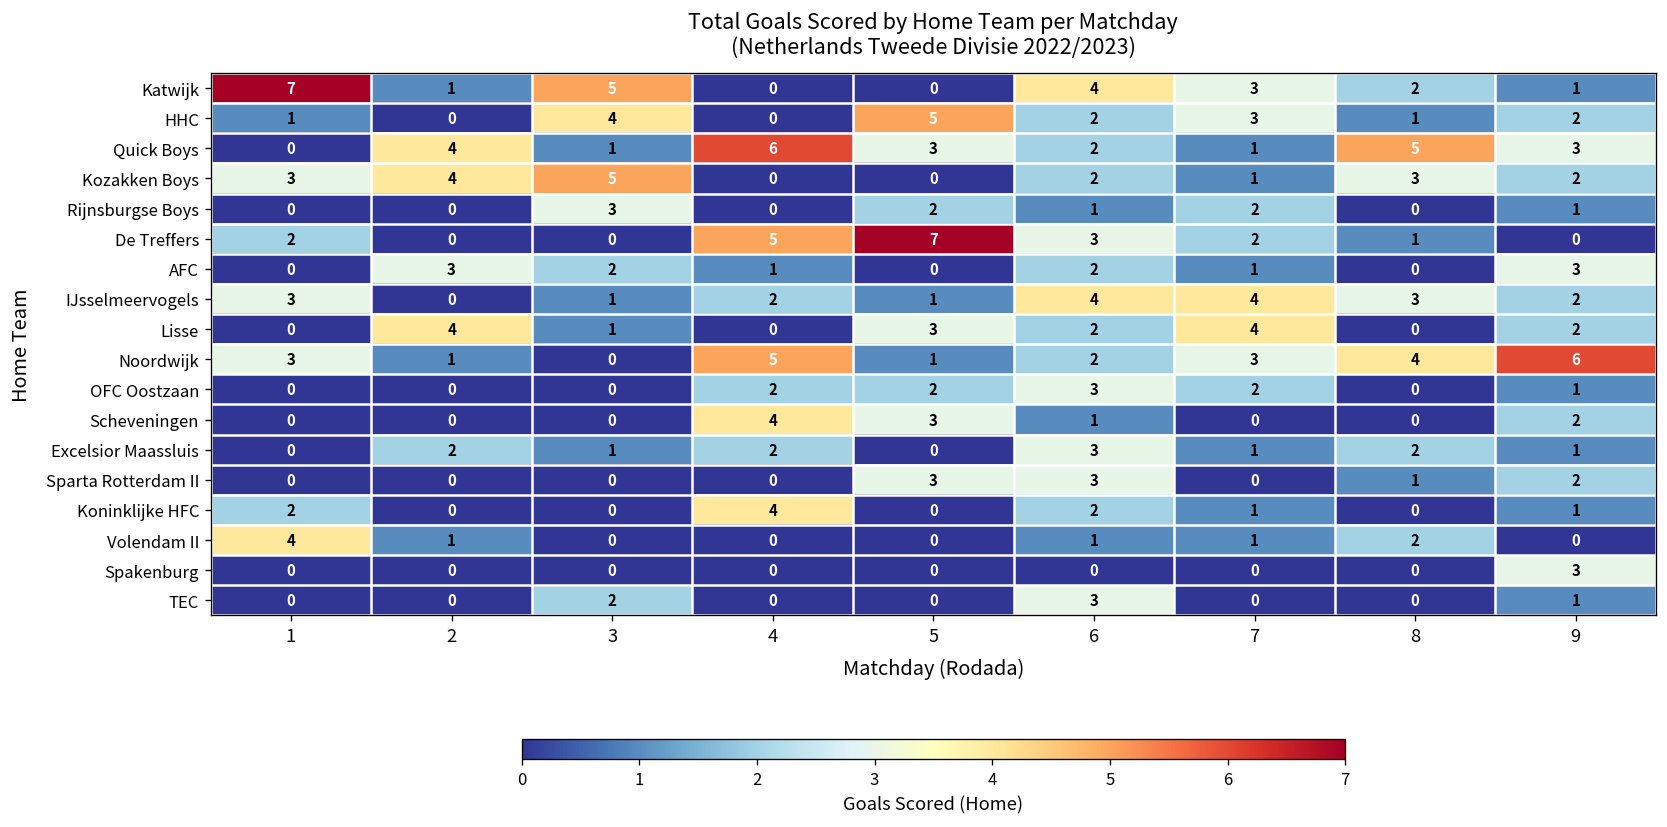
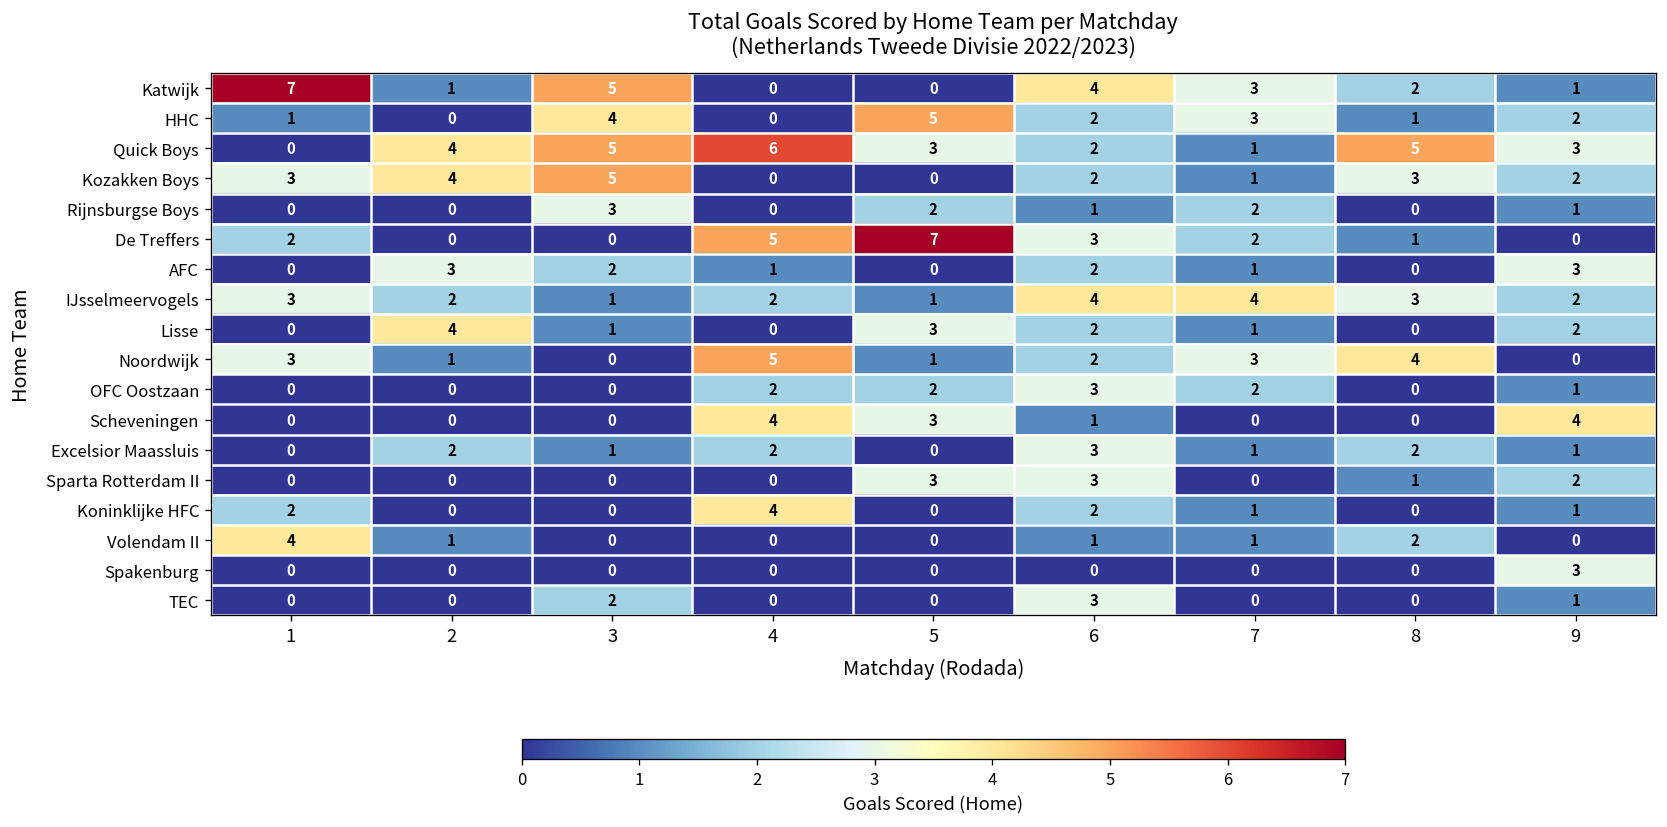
  {
    "Katwijk": {
      "1": 7,
      "2": 1,
      "3": 5,
      "4": 0,
      "5": 0,
      "6": 4,
      "7": 3,
      "8": 2,
      "9": 1
    },
    "HHC": {
      "1": 1,
      "2": 0,
      "3": 4,
      "4": 0,
      "5": 5,
      "6": 2,
      "7": 3,
      "8": 1,
      "9": 2
    },
    "Quick Boys": {
      "1": 0,
      "2": 4,
-     "3": 1,
+     "3": 5,
      "4": 6,
      "5": 3,
      "6": 2,
      "7": 1,
      "8": 5,
      "9": 3
    },
    "Kozakken Boys": {
      "1": 3,
      "2": 4,
      "3": 5,
      "4": 0,
      "5": 0,
      "6": 2,
      "7": 1,
      "8": 3,
      "9": 2
    },
    "Rijnsburgse Boys": {
      "1": 0,
      "2": 0,
      "3": 3,
      "4": 0,
      "5": 2,
      "6": 1,
      "7": 2,
      "8": 0,
      "9": 1
    },
    "De Treffers": {
      "1": 2,
      "2": 0,
      "3": 0,
      "4": 5,
      "5": 7,
      "6": 3,
      "7": 2,
      "8": 1,
      "9": 0
    },
    "AFC": {
      "1": 0,
      "2": 3,
      "3": 2,
      "4": 1,
      "5": 0,
      "6": 2,
      "7": 1,
      "8": 0,
      "9": 3
    },
    "IJsselmeervogels": {
      "1": 3,
-     "2": 0,
+     "2": 2,
      "3": 1,
      "4": 2,
      "5": 1,
      "6": 4,
      "7": 4,
      "8": 3,
      "9": 2
    },
    "Lisse": {
      "1": 0,
      "2": 4,
      "3": 1,
      "4": 0,
      "5": 3,
      "6": 2,
-     "7": 4,
+     "7": 1,
      "8": 0,
      "9": 2
    },
    "Noordwijk": {
      "1": 3,
      "2": 1,
      "3": 0,
      "4": 5,
      "5": 1,
      "6": 2,
      "7": 3,
      "8": 4,
-     "9": 6
+     "9": 0
    },
    "OFC Oostzaan": {
      "1": 0,
      "2": 0,
      "3": 0,
      "4": 2,
      "5": 2,
      "6": 3,
      "7": 2,
      "8": 0,
      "9": 1
    },
    "Scheveningen": {
      "1": 0,
      "2": 0,
      "3": 0,
      "4": 4,
      "5": 3,
      "6": 1,
      "7": 0,
      "8": 0,
-     "9": 2
+     "9": 4
    },
    "Excelsior Maassluis": {
      "1": 0,
      "2": 2,
      "3": 1,
      "4": 2,
      "5": 0,
      "6": 3,
      "7": 1,
      "8": 2,
      "9": 1
    },
    "Sparta Rotterdam II": {
      "1": 0,
      "2": 0,
      "3": 0,
      "4": 0,
      "5": 3,
      "6": 3,
      "7": 0,
      "8": 1,
      "9": 2
    },
    "Koninklijke HFC": {
      "1": 2,
      "2": 0,
      "3": 0,
      "4": 4,
      "5": 0,
      "6": 2,
      "7": 1,
      "8": 0,
      "9": 1
    },
    "Volendam II": {
      "1": 4,
      "2": 1,
      "3": 0,
      "4": 0,
      "5": 0,
      "6": 1,
      "7": 1,
      "8": 2,
      "9": 0
    },
    "Spakenburg": {
      "1": 0,
      "2": 0,
      "3": 0,
      "4": 0,
      "5": 0,
      "6": 0,
      "7": 0,
      "8": 0,
      "9": 3
    },
    "TEC": {
      "1": 0,
      "2": 0,
      "3": 2,
      "4": 0,
      "5": 0,
      "6": 3,
      "7": 0,
      "8": 0,
      "9": 1
    }
  }
